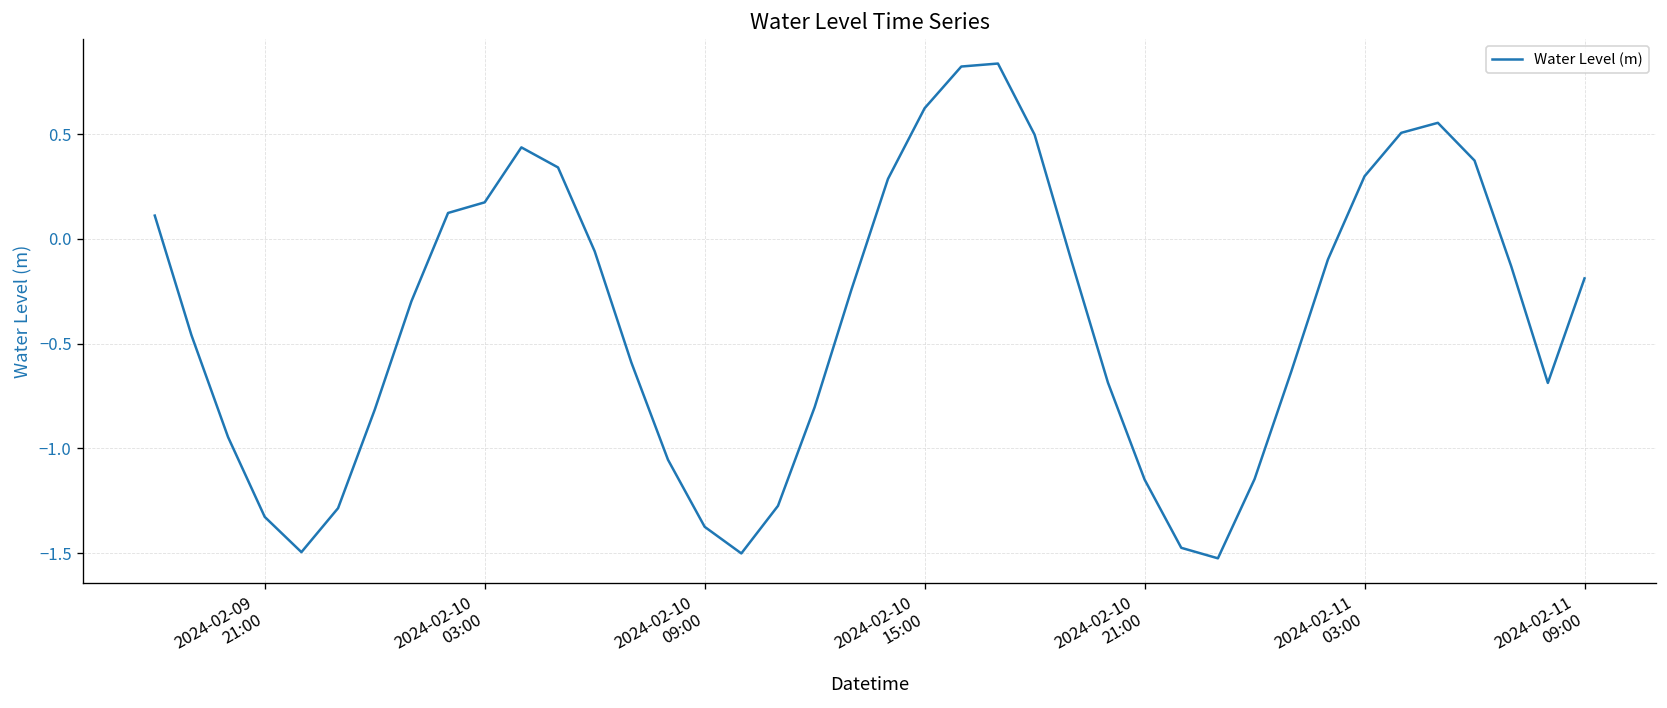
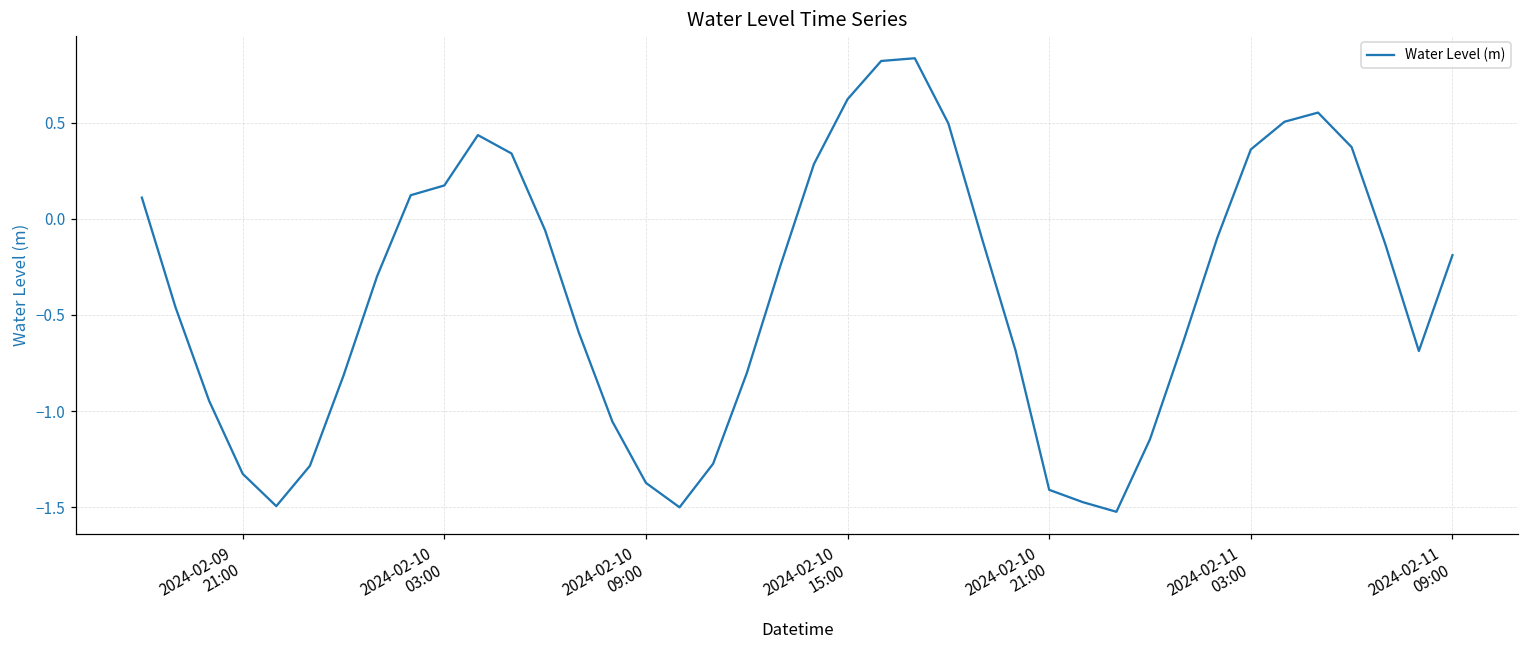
  {
    "2024-02-09 21:00": -1.33,
    "2024-02-10 03:00": 0.17,
    "2024-02-10 09:00": -1.37,
    "2024-02-10 15:00": 0.62,
-   "2024-02-10 21:00": -1.15,
-   "2024-02-11 03:00": 0.30,
+   "2024-02-10 21:00": -1.41,
+   "2024-02-11 03:00": 0.36,
    "2024-02-11 09:00": -0.19
  }
